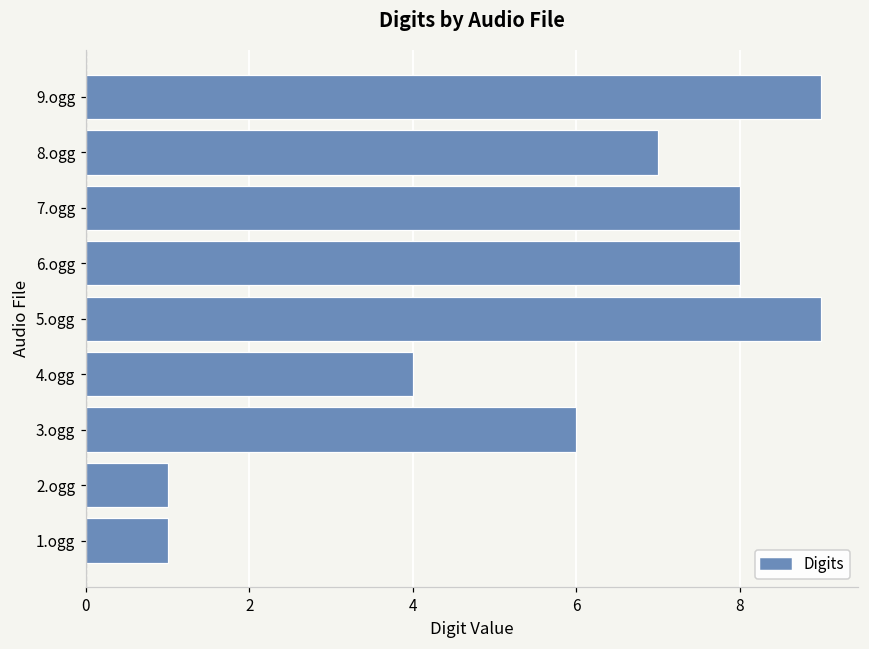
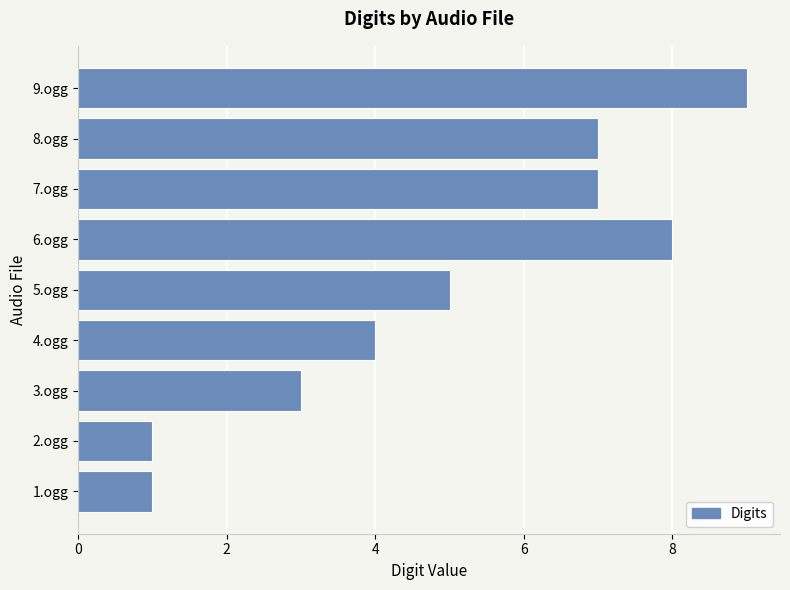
  {
    "9.ogg": 9,
    "8.ogg": 7,
-   "7.ogg": 8,
+   "7.ogg": 7,
    "6.ogg": 8,
-   "5.ogg": 9,
+   "5.ogg": 5,
    "4.ogg": 4,
-   "3.ogg": 6,
+   "3.ogg": 3,
    "2.ogg": 1,
    "1.ogg": 1
  }
